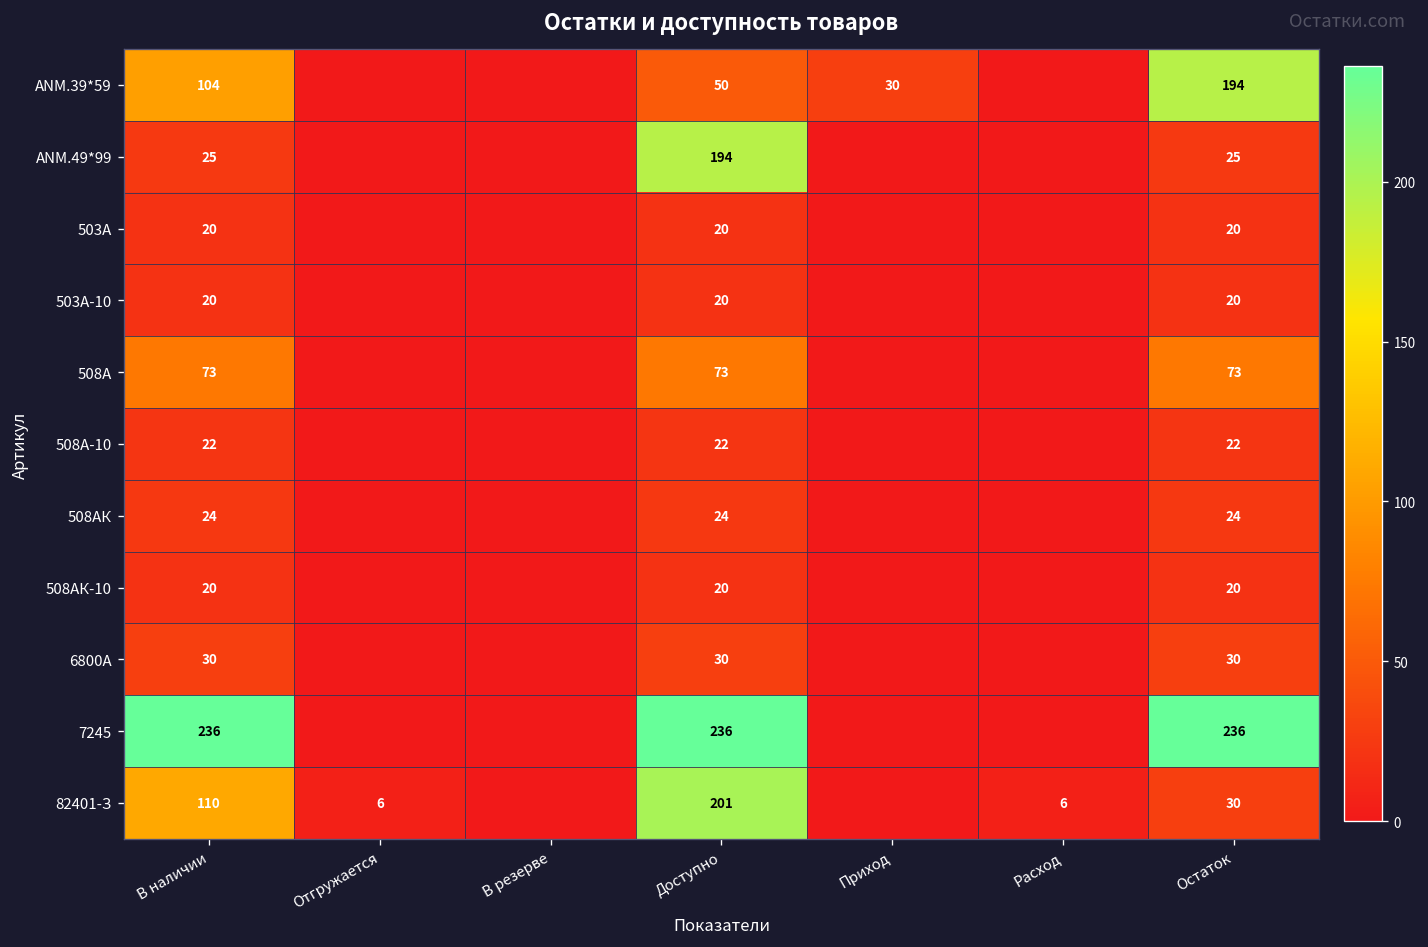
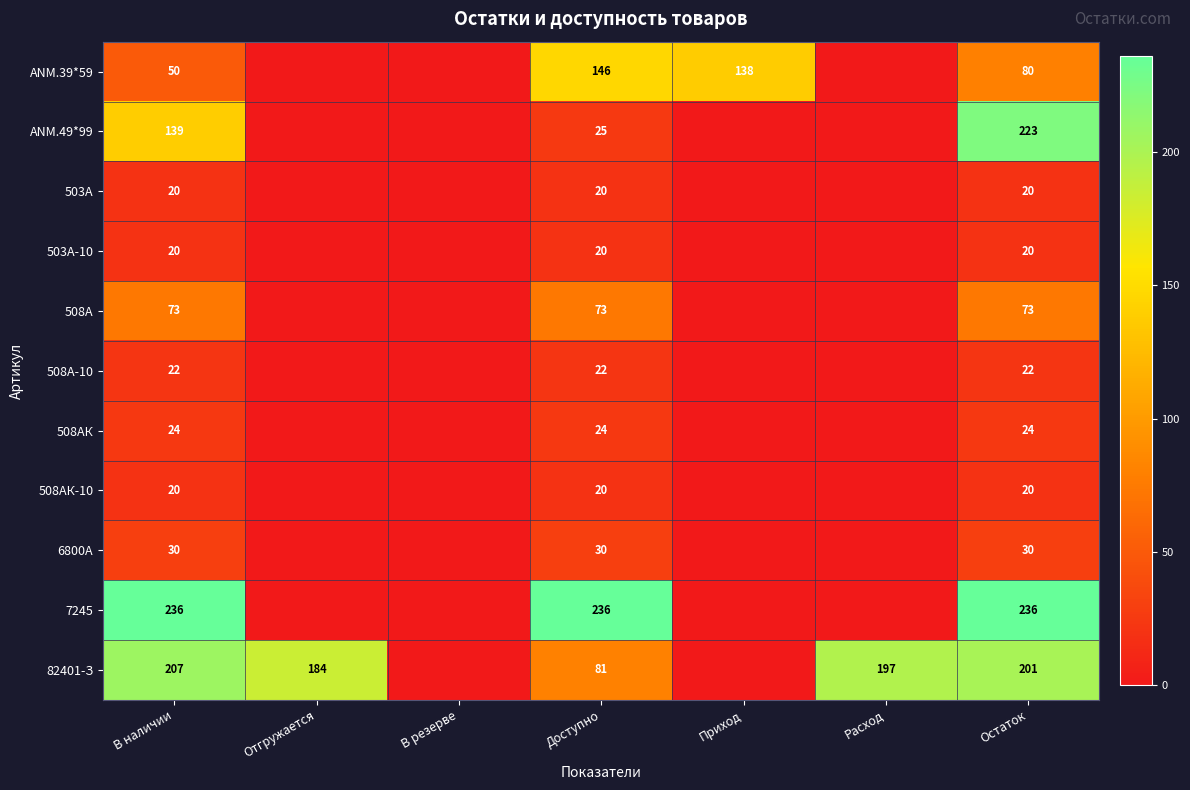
  {
    "ANM.39*59": {
-     "В наличии": 104,
-     "Доступно": 50,
-     "Приход": 30,
-     "Остаток": 194
+     "В наличии": 50,
+     "Доступно": 146,
+     "Приход": 138,
+     "Остаток": 80
    },
    "ANM.49*99": {
-     "В наличии": 25,
-     "Доступно": 194,
-     "Остаток": 25
+     "В наличии": 139,
+     "Доступно": 25,
+     "Остаток": 223
    },
    "503А": {
      "В наличии": 20,
      "Доступно": 20,
      "Остаток": 20
    },
    "503А-10": {
      "В наличии": 20,
      "Доступно": 20,
      "Остаток": 20
    },
    "508А": {
      "В наличии": 73,
      "Доступно": 73,
      "Остаток": 73
    },
    "508А-10": {
      "В наличии": 22,
      "Доступно": 22,
      "Остаток": 22
    },
    "508АК": {
      "В наличии": 24,
      "Доступно": 24,
      "Остаток": 24
    },
    "508АК-10": {
      "В наличии": 20,
      "Доступно": 20,
      "Остаток": 20
    },
    "6800А": {
      "В наличии": 30,
      "Доступно": 30,
      "Остаток": 30
    },
    "7245": {
      "В наличии": 236,
      "Доступно": 236,
      "Остаток": 236
    },
    "82401-З": {
-     "В наличии": 110,
-     "Отгружается": 6,
-     "Доступно": 201,
-     "Расход": 6,
-     "Остаток": 30
+     "В наличии": 207,
+     "Отгружается": 184,
+     "Доступно": 81,
+     "Расход": 197,
+     "Остаток": 201
    }
  }
